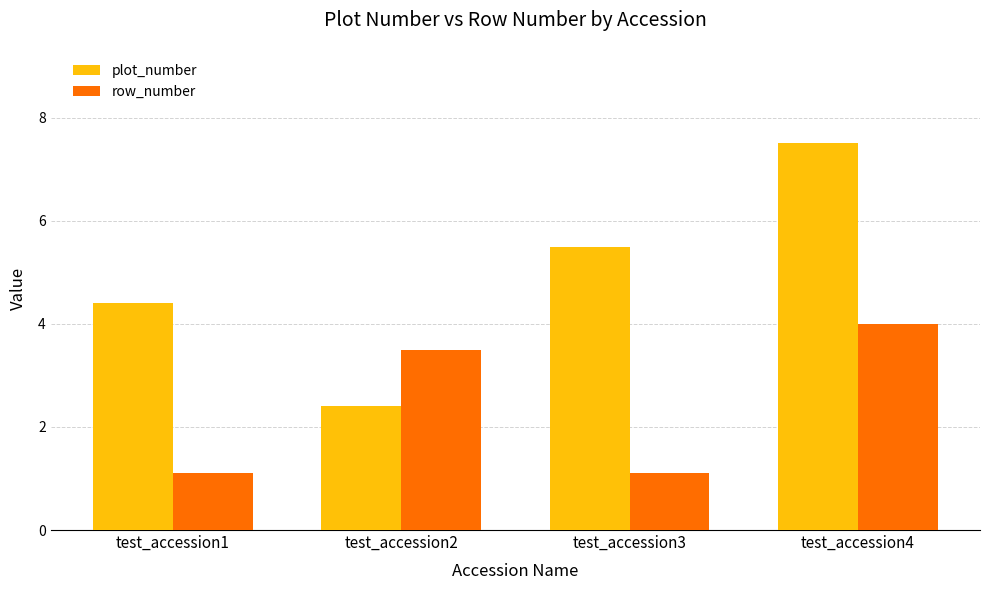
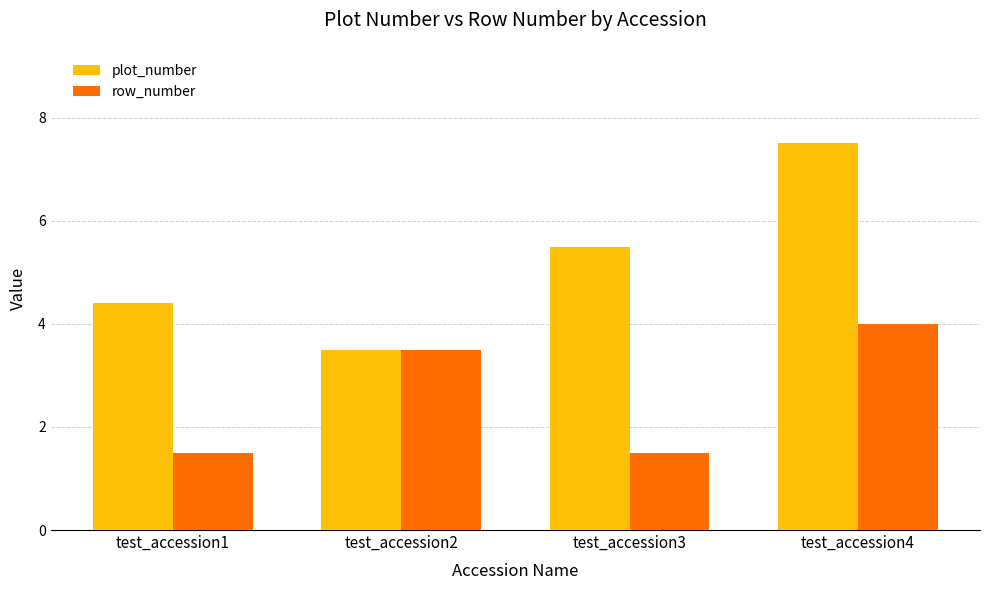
  {
    "plot_number": {
      "test_accession1": 4.4,
-     "test_accession2": 2.4,
+     "test_accession2": 3.5,
      "test_accession3": 5.5,
      "test_accession4": 7.5
    },
    "row_number": {
-     "test_accession1": 1.1,
+     "test_accession1": 1.5,
      "test_accession2": 3.5,
-     "test_accession3": 1.1,
+     "test_accession3": 1.5,
      "test_accession4": 4.0
    }
  }
